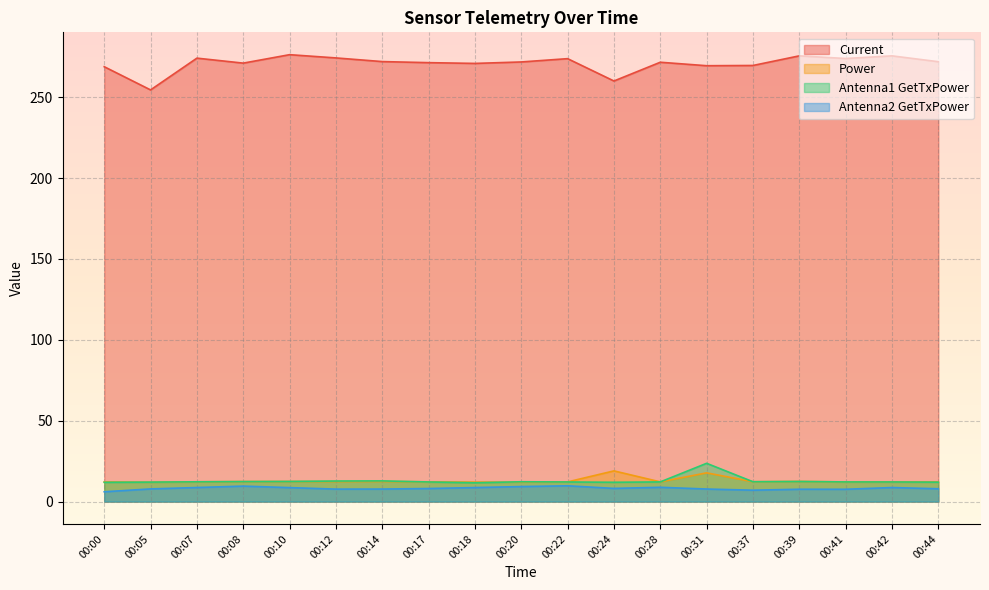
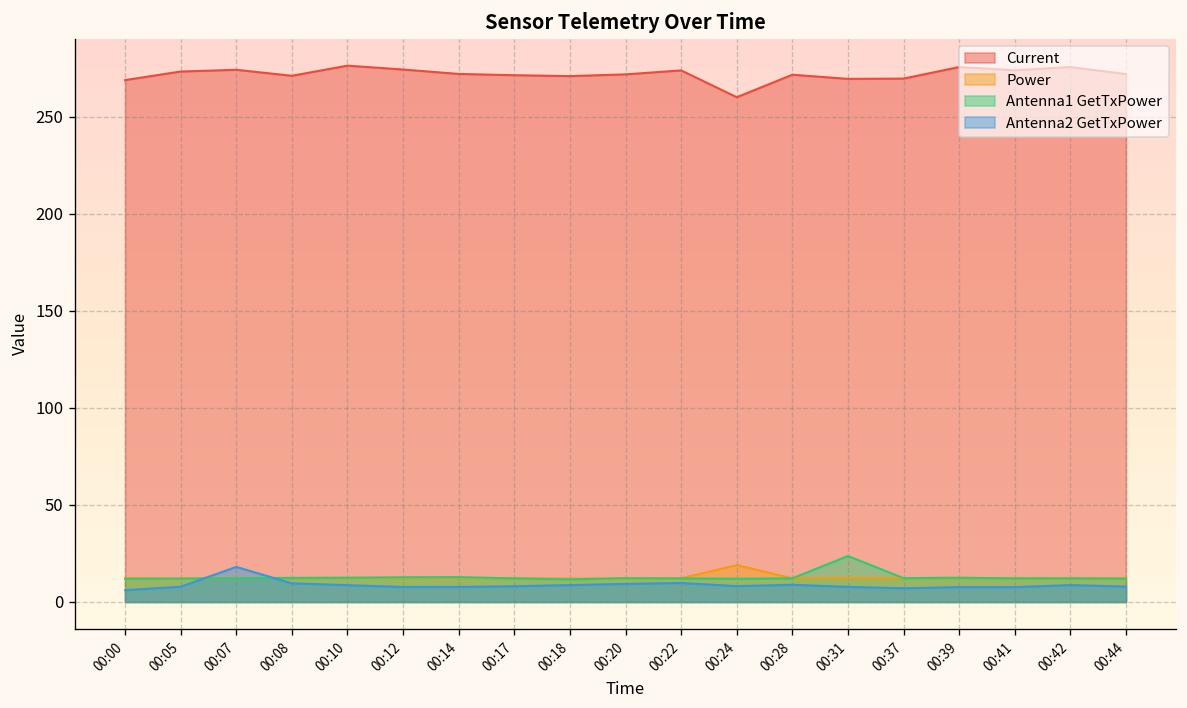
  {
    "Current": {
      "00:00": 269,
-     "00:05": 254,
+     "00:05": 273,
      "00:07": 274,
      "00:08": 271,
      "00:10": 276,
      "00:12": 274,
      "00:14": 272,
      "00:17": 271,
      "00:18": 271,
      "00:20": 272,
      "00:22": 274,
      "00:24": 260,
      "00:28": 272,
      "00:31": 269,
      "00:37": 270
    },
    "Power": {
      "00:24": 19,
-     "00:31": 18
+     "00:31": 12
    },
    "Antenna1 GetTxPower": {
      "00:24": 12,
      "00:31": 24
    },
    "Antenna2 GetTxPower": {
      "00:00": 6,
      "00:05": 8,
-     "00:07": 9,
+     "00:07": 18,
      "00:08": 10,
      "00:10": 9,
      "00:12": 8,
      "00:14": 8,
      "00:17": 8,
      "00:18": 9,
      "00:20": 9,
      "00:22": 10,
      "00:24": 8,
      "00:28": 9,
      "00:31": 8,
      "00:37": 7,
      "00:39": 8,
      "00:41": 8,
      "00:42": 9,
      "00:44": 8
    }
  }
